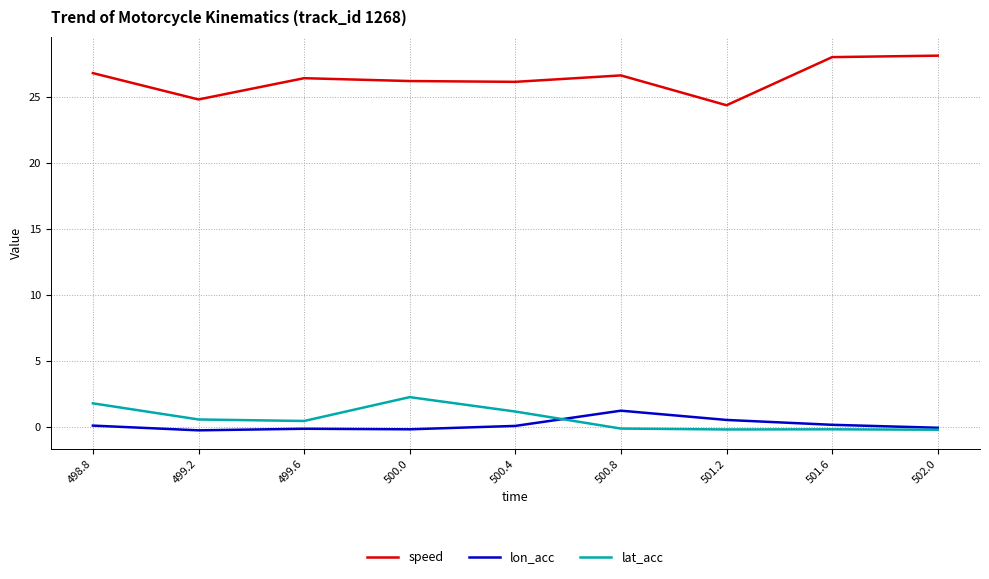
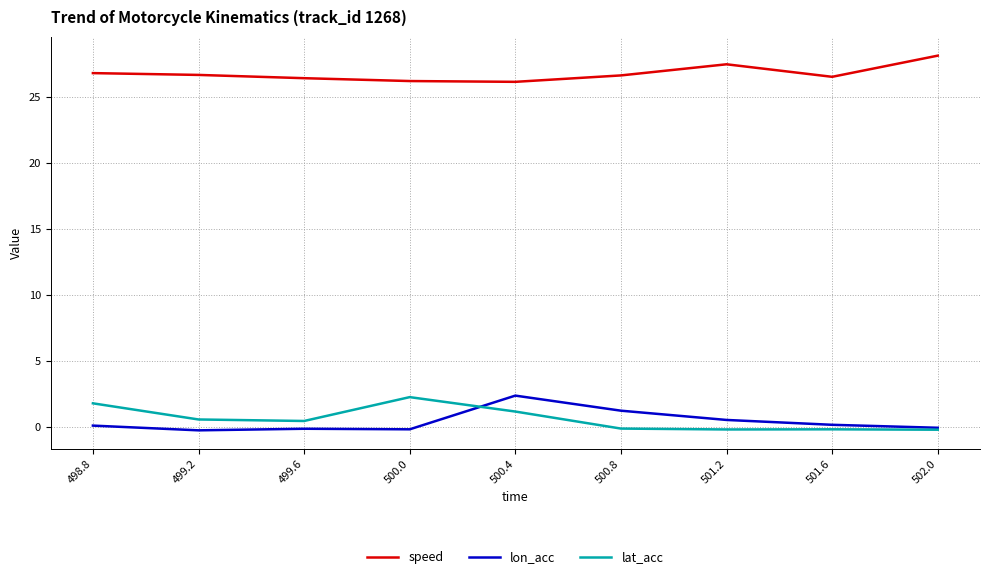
  {
    "speed": {
      "498.8": 26.8,
-     "499.2": 24.8,
+     "499.2": 26.7,
      "499.6": 26.4,
      "500.0": 26.2,
      "500.4": 26.1,
      "500.8": 26.6,
-     "501.2": 24.4,
-     "501.6": 28.0,
+     "501.2": 27.5,
+     "501.6": 26.5,
      "502.0": 28.1
    },
    "lon_acc": {
      "498.8": 0.1,
      "499.2": -0.2,
      "499.6": -0.1,
      "500.0": -0.2,
-     "500.4": 0.1,
+     "500.4": 2.4,
      "500.8": 1.3,
      "501.2": 0.6,
      "501.6": 0.2
    },
    "lat_acc": {
      "498.8": 1.8,
      "499.2": 0.6,
      "499.6": 0.5,
      "500.0": 2.3,
      "500.4": 1.2,
      "500.8": -0.1,
      "501.2": -0.2,
      "501.6": -0.2
    }
  }
